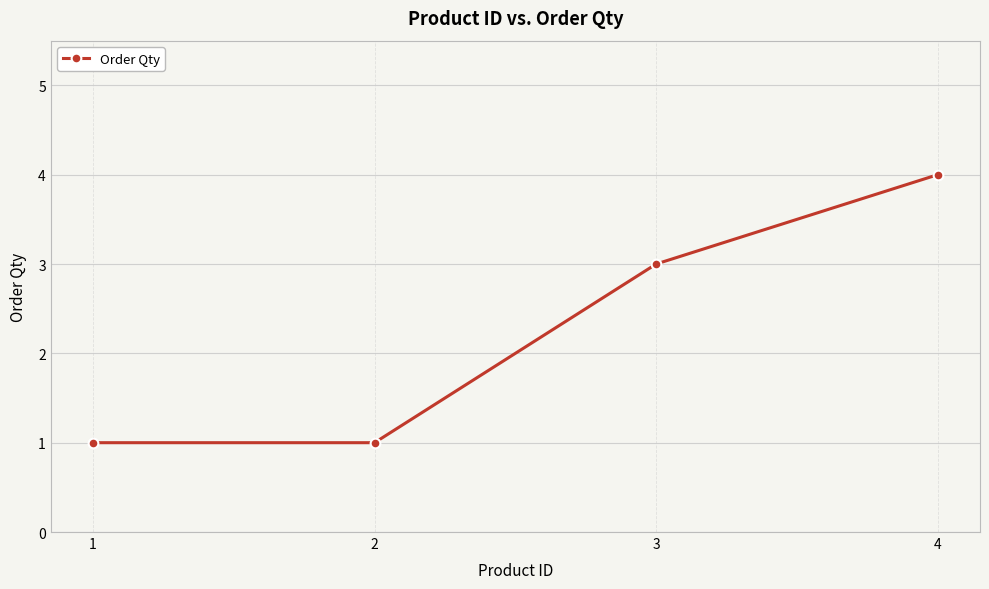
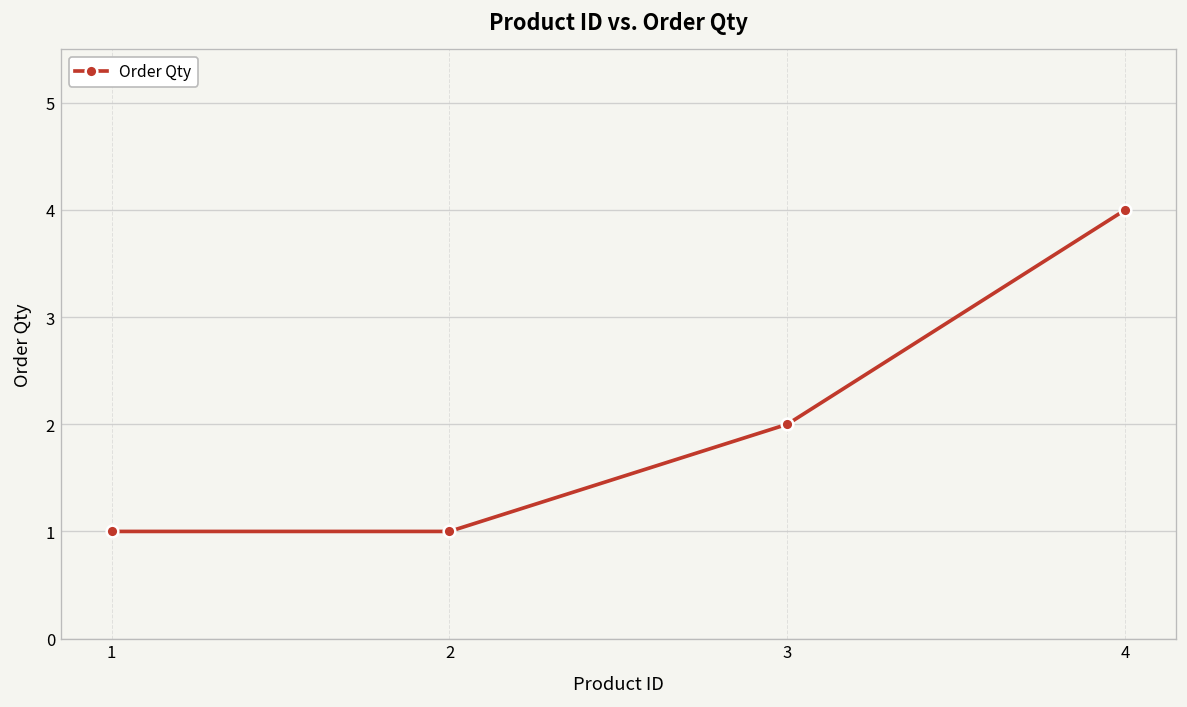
  {
    "1": 1,
    "2": 1,
-   "3": 3,
+   "3": 2,
    "4": 4
  }
